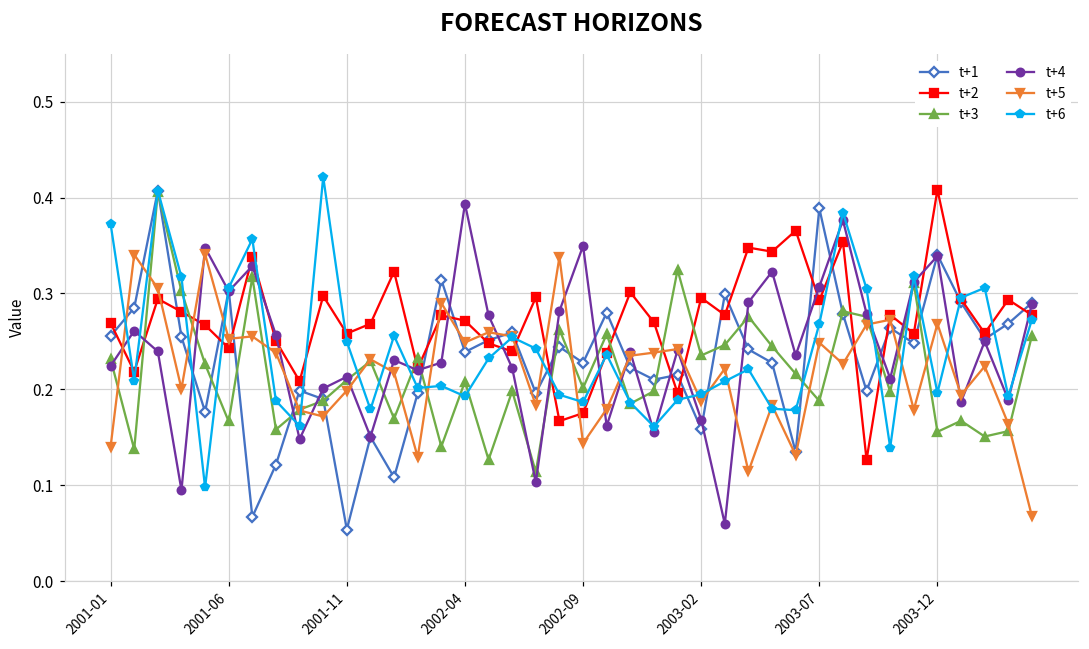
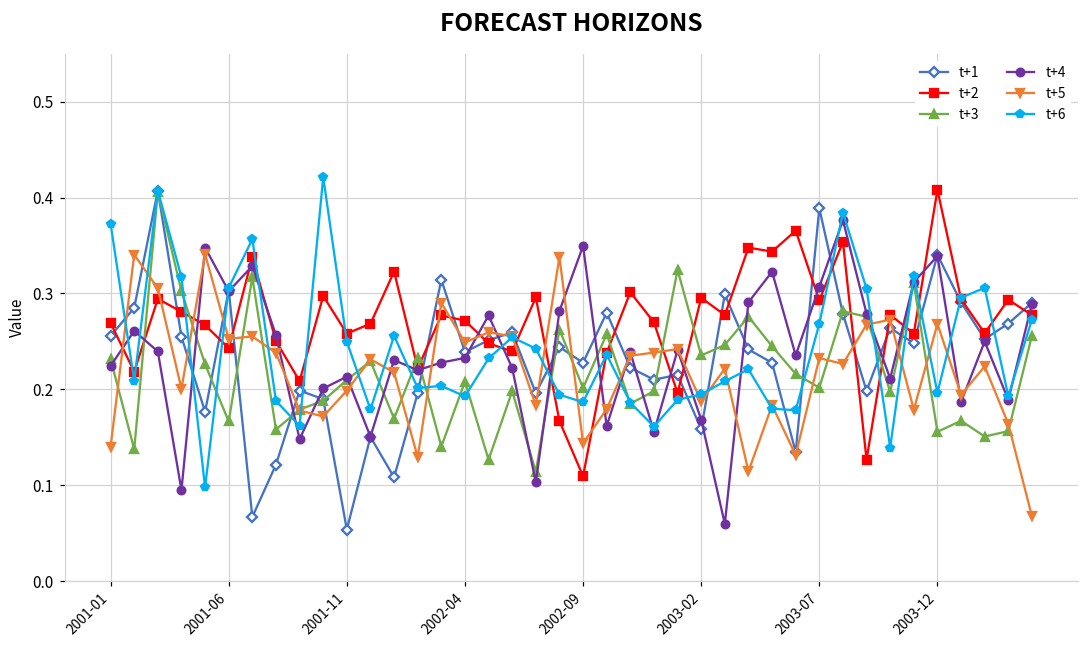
  {
    "t+1": {
      "2001-01": 0.26,
      "2001-11": 0.05,
      "2002-04": 0.24,
      "2002-09": 0.23,
      "2003-02": 0.16,
      "2003-07": 0.39
    },
    "t+2": {
      "2001-01": 0.27,
      "2001-06": 0.24,
      "2001-11": 0.26,
      "2002-04": 0.27,
-     "2002-09": 0.18,
+     "2002-09": 0.11,
      "2003-02": 0.30,
      "2003-07": 0.29,
      "2003-12": 0.41
    },
    "t+3": {
      "2001-01": 0.23,
      "2001-06": 0.17,
      "2001-11": 0.21,
      "2002-04": 0.21,
      "2002-09": 0.20,
      "2003-02": 0.24,
-     "2003-07": 0.19,
+     "2003-07": 0.20,
      "2003-12": 0.16
    },
    "t+4": {
      "2001-01": 0.22,
      "2001-11": 0.21,
-     "2002-04": 0.39,
+     "2002-04": 0.23,
      "2002-09": 0.35,
      "2003-02": 0.17,
      "2003-07": 0.31
    },
    "t+5": {
      "2001-01": 0.14,
      "2001-06": 0.25,
      "2001-11": 0.20,
      "2002-04": 0.25,
      "2002-09": 0.14,
      "2003-02": 0.19,
-     "2003-07": 0.25,
+     "2003-07": 0.23,
      "2003-12": 0.27
    },
    "t+6": {
      "2001-01": 0.37,
      "2001-11": 0.25,
      "2002-04": 0.19,
      "2002-09": 0.19,
      "2003-02": 0.19,
      "2003-07": 0.27,
      "2003-12": 0.20
    }
  }
